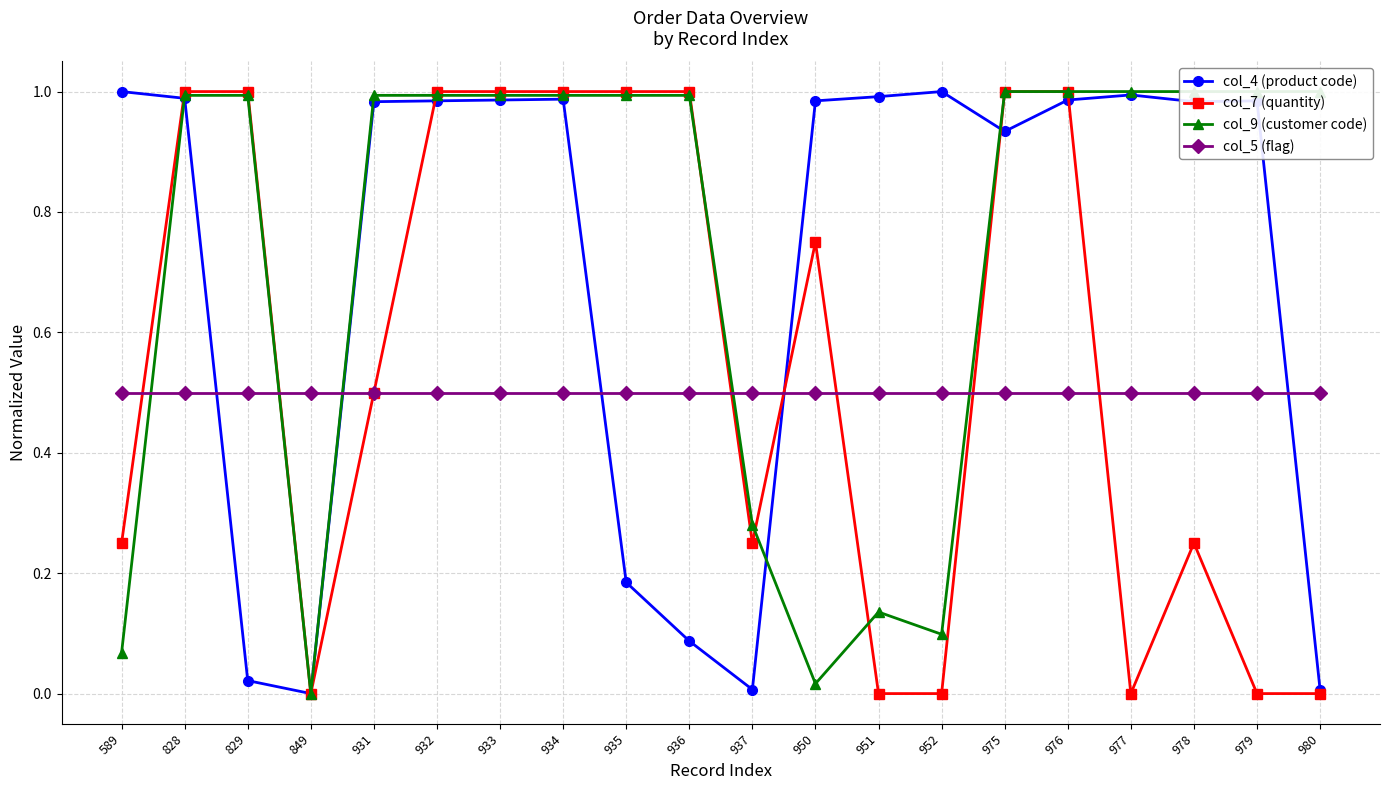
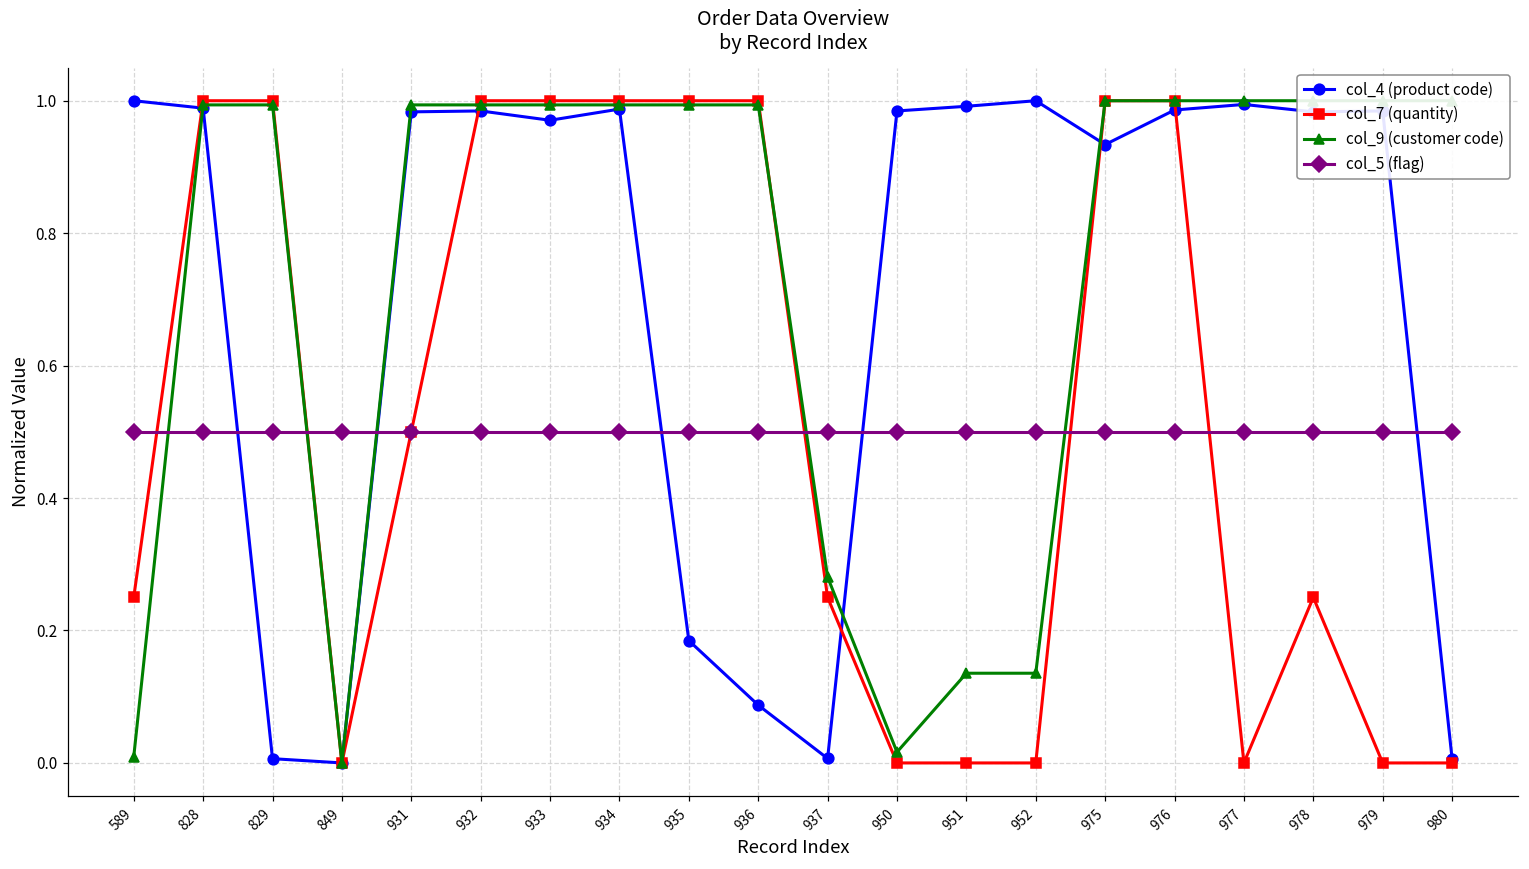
  {
    "col_4 (product code)": {
      "589": 1.00,
      "828": 0.99,
-     "829": 0.02,
+     "829": 0.01,
      "931": 0.98,
      "932": 0.98,
-     "933": 0.99,
+     "933": 0.97,
      "934": 0.99,
      "935": 0.18,
      "936": 0.09,
      "937": 0.01,
      "950": 0.98,
      "951": 0.99,
      "952": 1.00,
      "975": 0.93,
      "976": 0.99,
      "977": 0.99,
      "980": 0.01
    },
    "col_7 (quantity)": {
      "589": 0.25,
      "828": 1.00,
      "829": 1.00,
      "932": 1.00,
      "933": 1.00,
      "934": 1.00,
      "935": 1.00,
      "936": 1.00,
      "937": 0.25,
-     "950": 0.75,
+     "950": 0.00,
      "951": 0.00,
      "952": 0.00,
      "977": 0.00,
      "978": 0.25,
      "979": 0.00,
      "980": 0.00
    },
    "col_9 (customer code)": {
-     "589": 0.07,
+     "589": 0.01,
      "828": 0.99,
      "829": 0.99,
      "931": 0.99,
      "932": 0.99,
      "933": 0.99,
      "934": 0.99,
      "935": 0.99,
      "936": 0.99,
      "937": 0.28,
      "950": 0.02,
      "951": 0.14,
-     "952": 0.10,
+     "952": 0.14,
      "977": 1.00
    },
    "col_5 (flag)": {
      "589": 0.50,
      "828": 0.50,
      "829": 0.50,
      "849": 0.50,
      "932": 0.50,
      "933": 0.50,
      "934": 0.50,
      "935": 0.50,
      "936": 0.50,
      "937": 0.50,
      "950": 0.50,
      "951": 0.50,
      "952": 0.50,
      "975": 0.50,
      "976": 0.50,
      "977": 0.50,
      "978": 0.50,
      "979": 0.50,
      "980": 0.50
    }
  }
